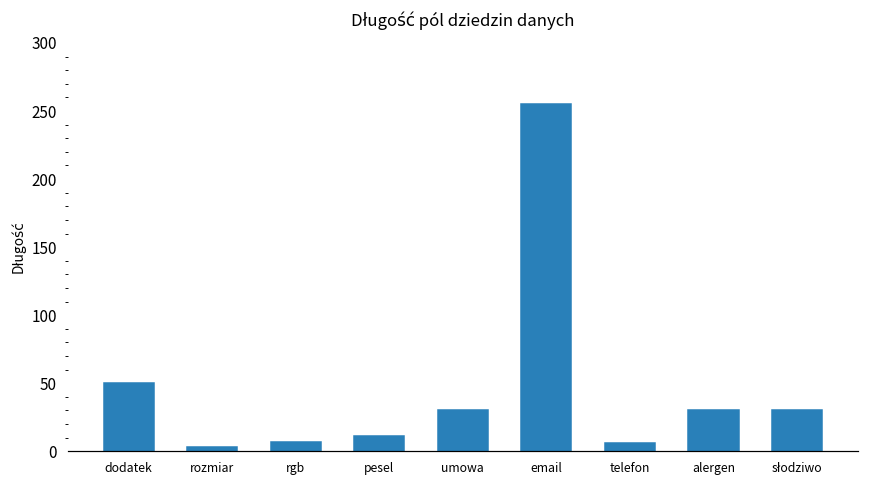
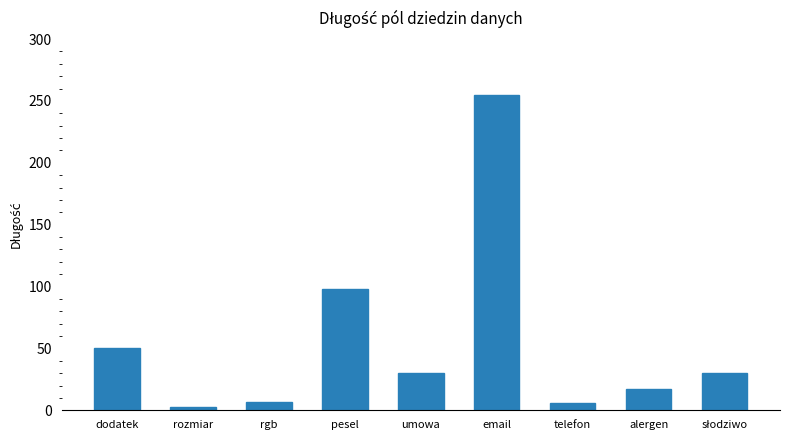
  {
    "dodatek": 50,
    "rozmiar": 3,
    "rgb": 7,
-   "pesel": 11,
+   "pesel": 98,
    "umowa": 30,
    "email": 255,
    "telefon": 6,
-   "alergen": 30,
+   "alergen": 17,
    "słodziwo": 30
  }
